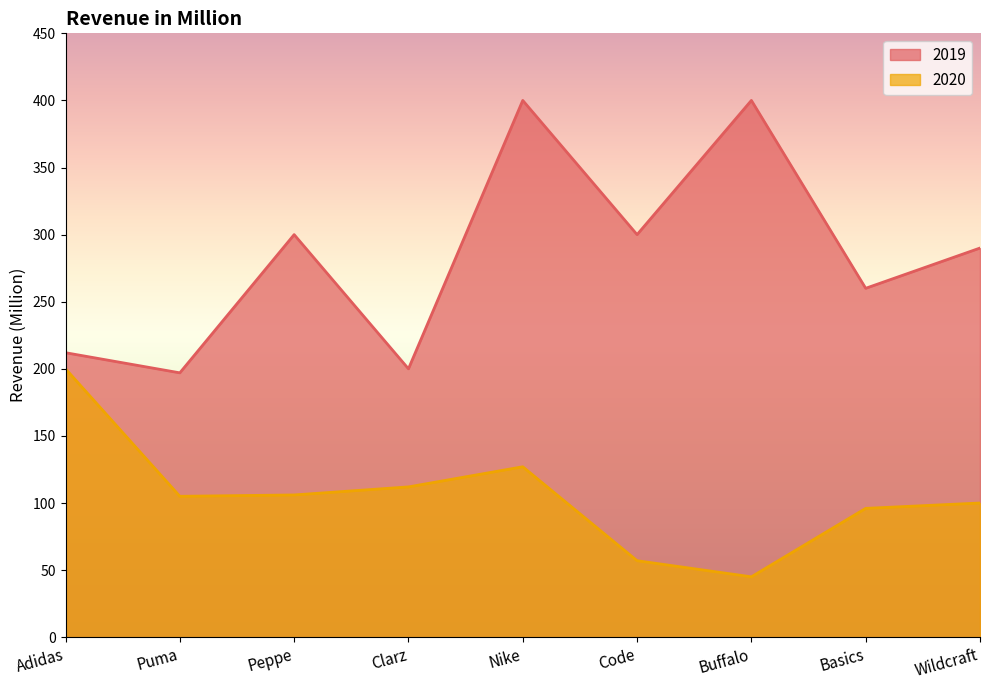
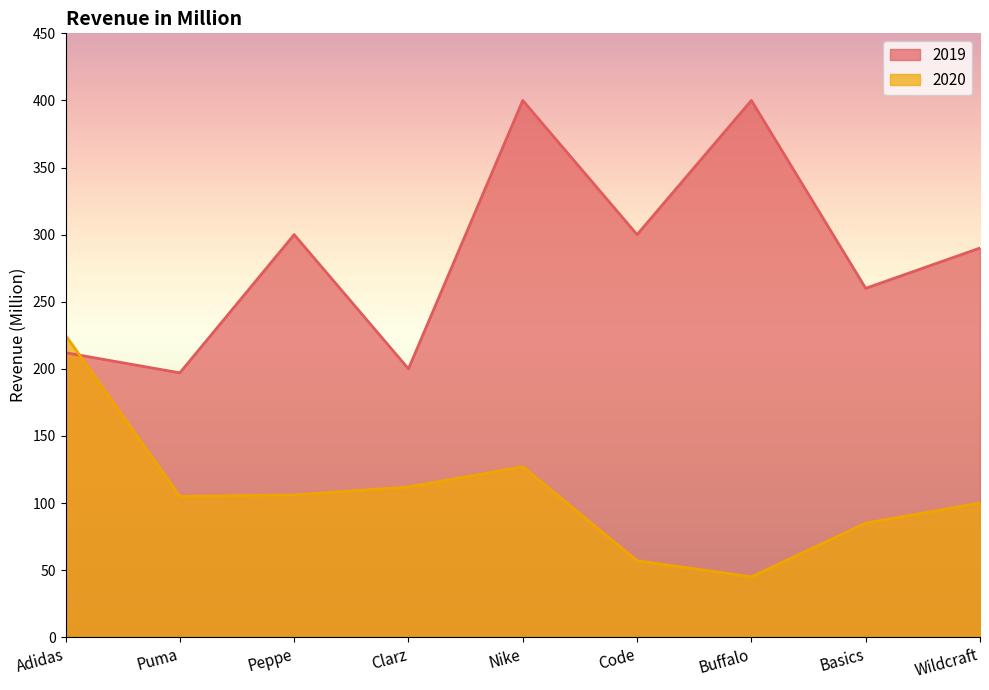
  {
    "2019": {
      "Adidas": 212,
      "Puma": 197,
      "Peppe": 300,
      "Clarz": 200,
      "Nike": 400,
      "Code": 300,
      "Buffalo": 400,
      "Basics": 260,
      "Wildcraft": 290
    },
    "2020": {
-     "Adidas": 200,
+     "Adidas": 225,
      "Puma": 105,
      "Peppe": 106,
      "Clarz": 112,
      "Nike": 127,
      "Code": 57,
      "Buffalo": 45,
-     "Basics": 96,
+     "Basics": 85,
      "Wildcraft": 100
    }
  }
